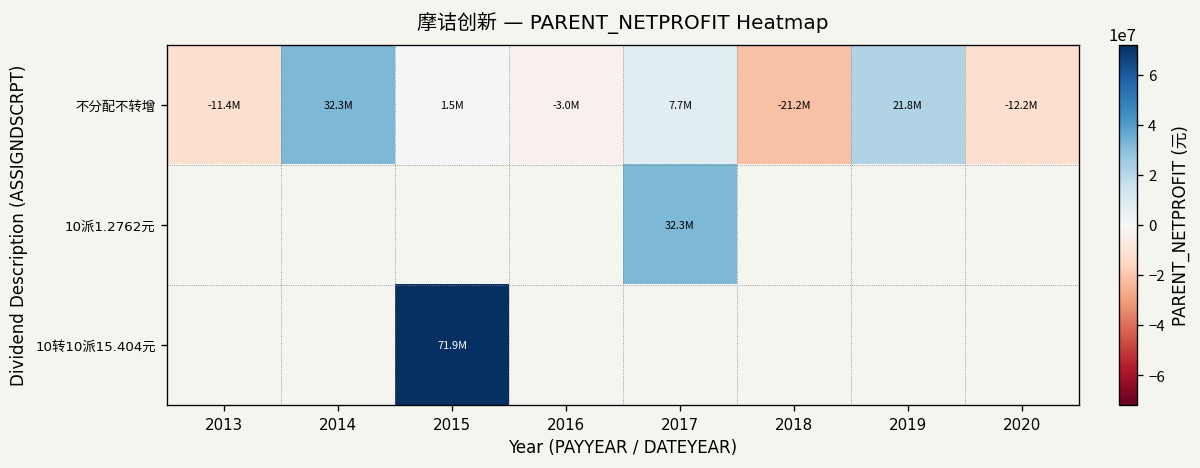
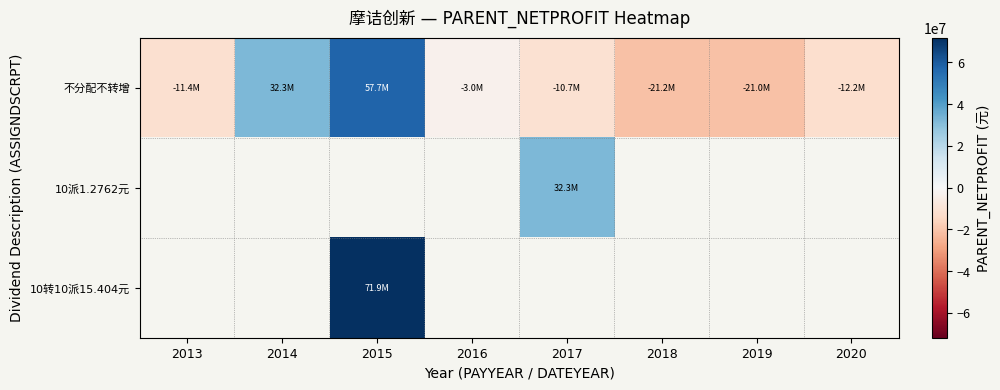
  {
    "不分配不转增": {
      "2013": "-11.4M",
      "2014": "32.3M",
-     "2015": "1.5M",
+     "2015": "57.7M",
      "2016": "-3.0M",
-     "2017": "7.7M",
+     "2017": "-10.7M",
      "2018": "-21.2M",
-     "2019": "21.8M",
+     "2019": "-21.0M",
      "2020": "-12.2M"
    },
    "10派1.2762元": {
      "2017": "32.3M"
    },
    "10转10派15.404元": {
      "2015": "71.9M"
    }
  }
